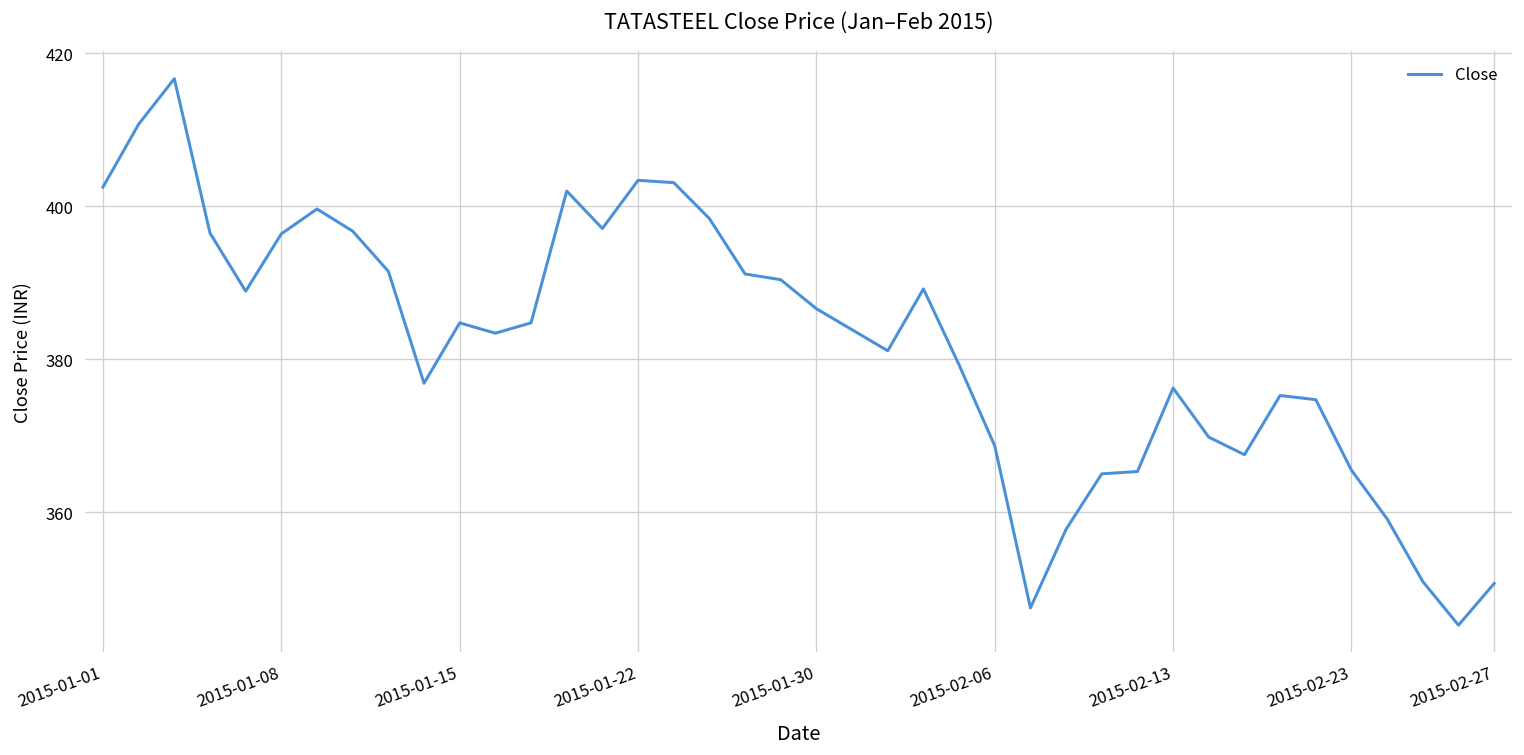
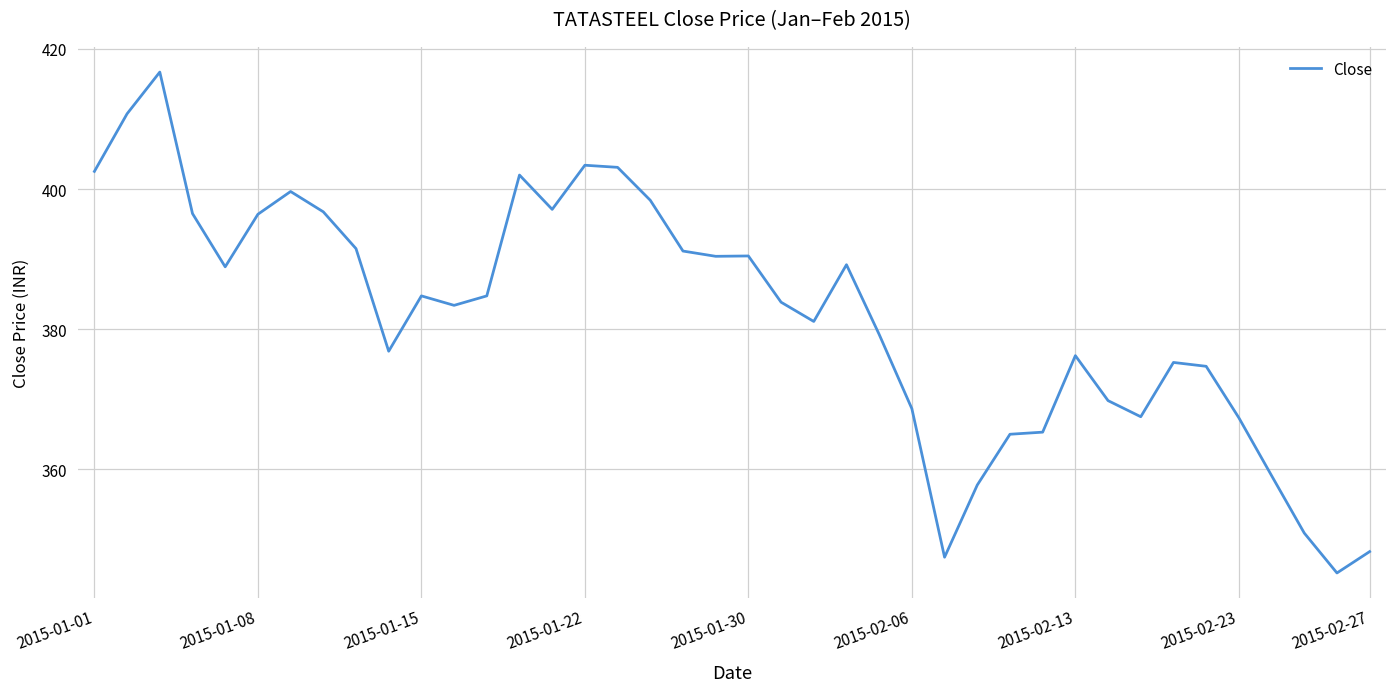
  {
    "2015-01-01": 403,
    "2015-01-08": 396,
    "2015-01-15": 385,
    "2015-01-22": 403,
-   "2015-01-30": 387,
+   "2015-01-30": 390,
    "2015-02-06": 369,
    "2015-02-13": 376,
-   "2015-02-23": 365,
-   "2015-02-27": 351
+   "2015-02-23": 367,
+   "2015-02-27": 348
  }
